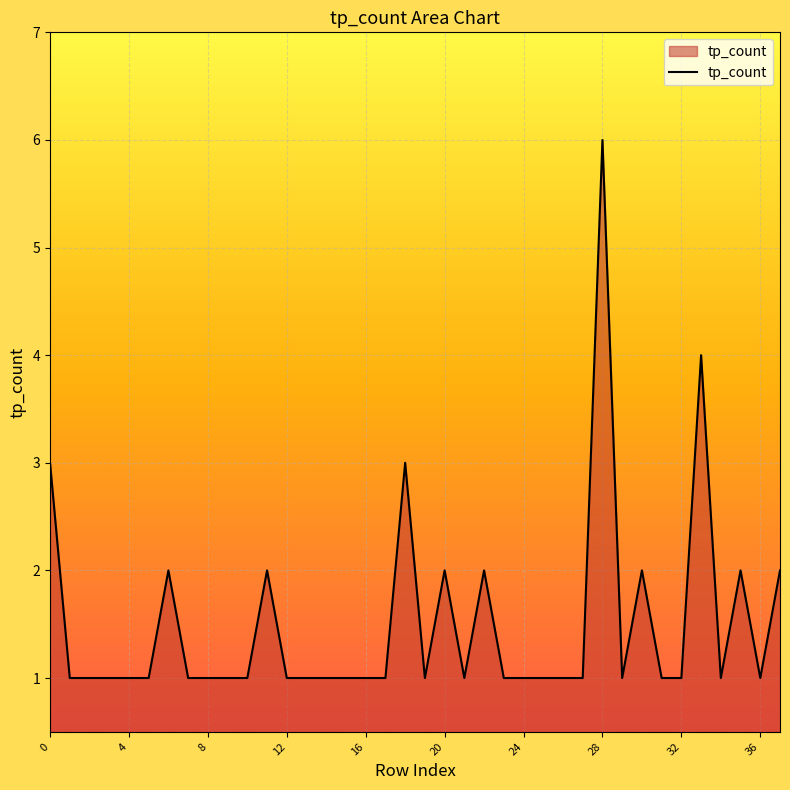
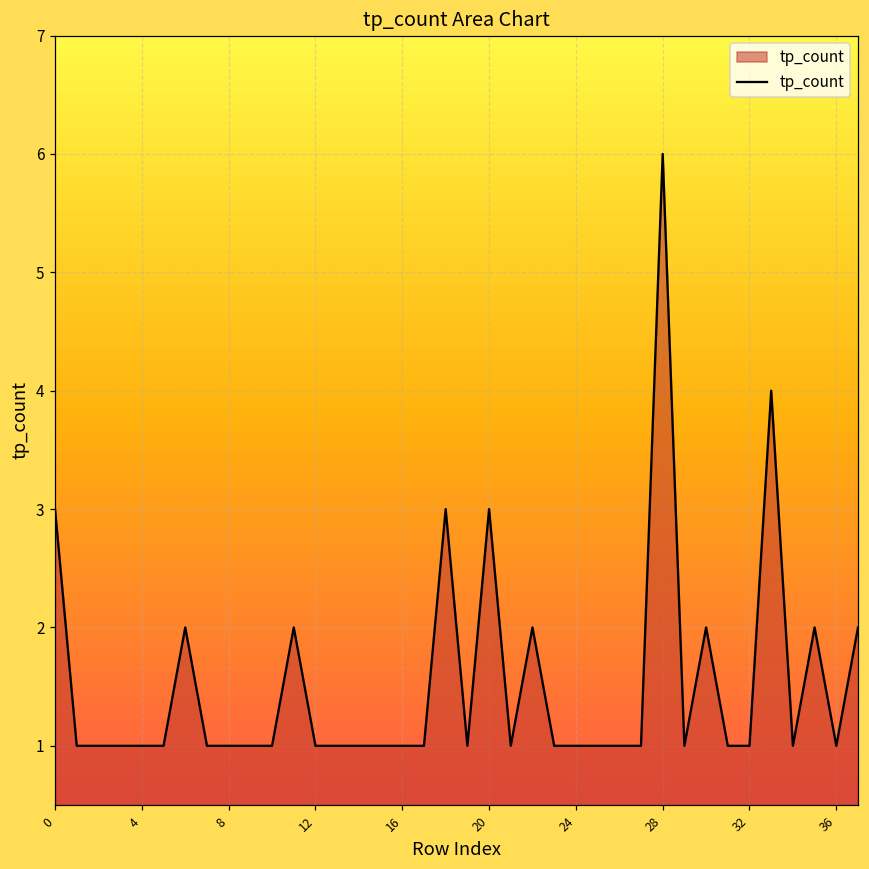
  {
    "0": 3,
    "4": 1,
    "8": 1,
    "12": 1,
    "16": 1,
-   "20": 2,
+   "20": 3,
    "24": 1,
    "28": 6,
    "32": 1,
    "36": 1
  }
